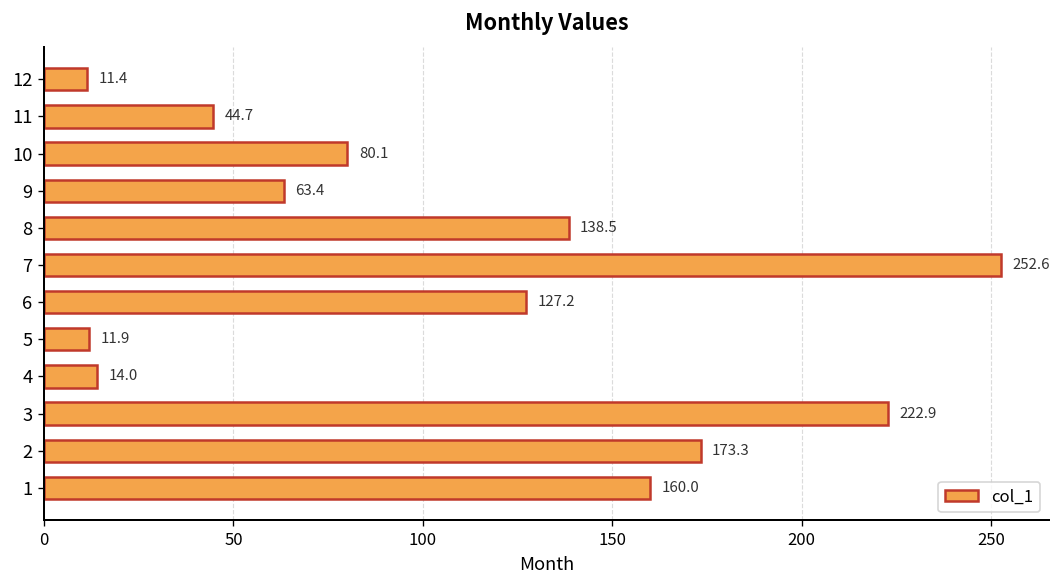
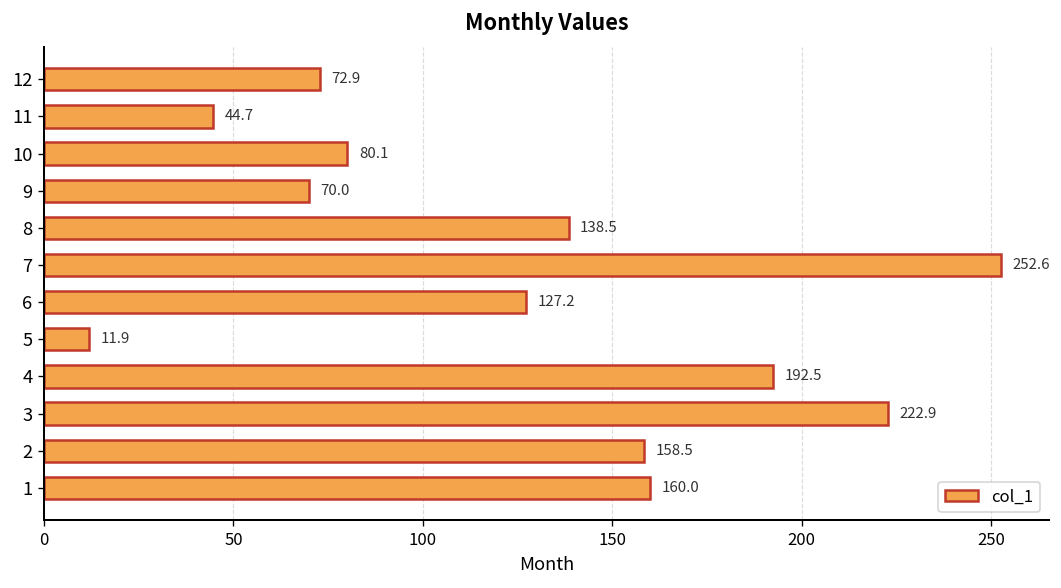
  {
-   "12": 11.4,
+   "12": 72.9,
    "11": 44.7,
    "10": 80.1,
-   "9": 63.4,
+   "9": 70.0,
    "8": 138.5,
    "7": 252.6,
    "6": 127.2,
    "5": 11.9,
-   "4": 14.0,
+   "4": 192.5,
    "3": 222.9,
-   "2": 173.3,
+   "2": 158.5,
    "1": 160.0
  }
